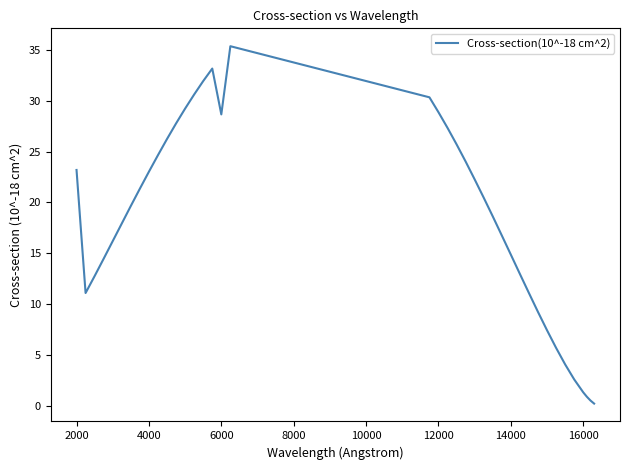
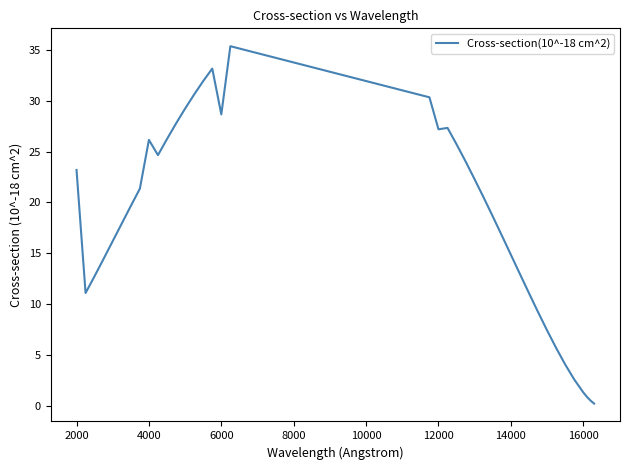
  {
    "2000": 23.2,
-   "4000": 23.0,
+   "4000": 26.2,
    "6000": 28.7,
-   "12000": 28.9,
+   "12000": 27.2,
    "14000": 14.9,
    "16000": 1.3
  }
